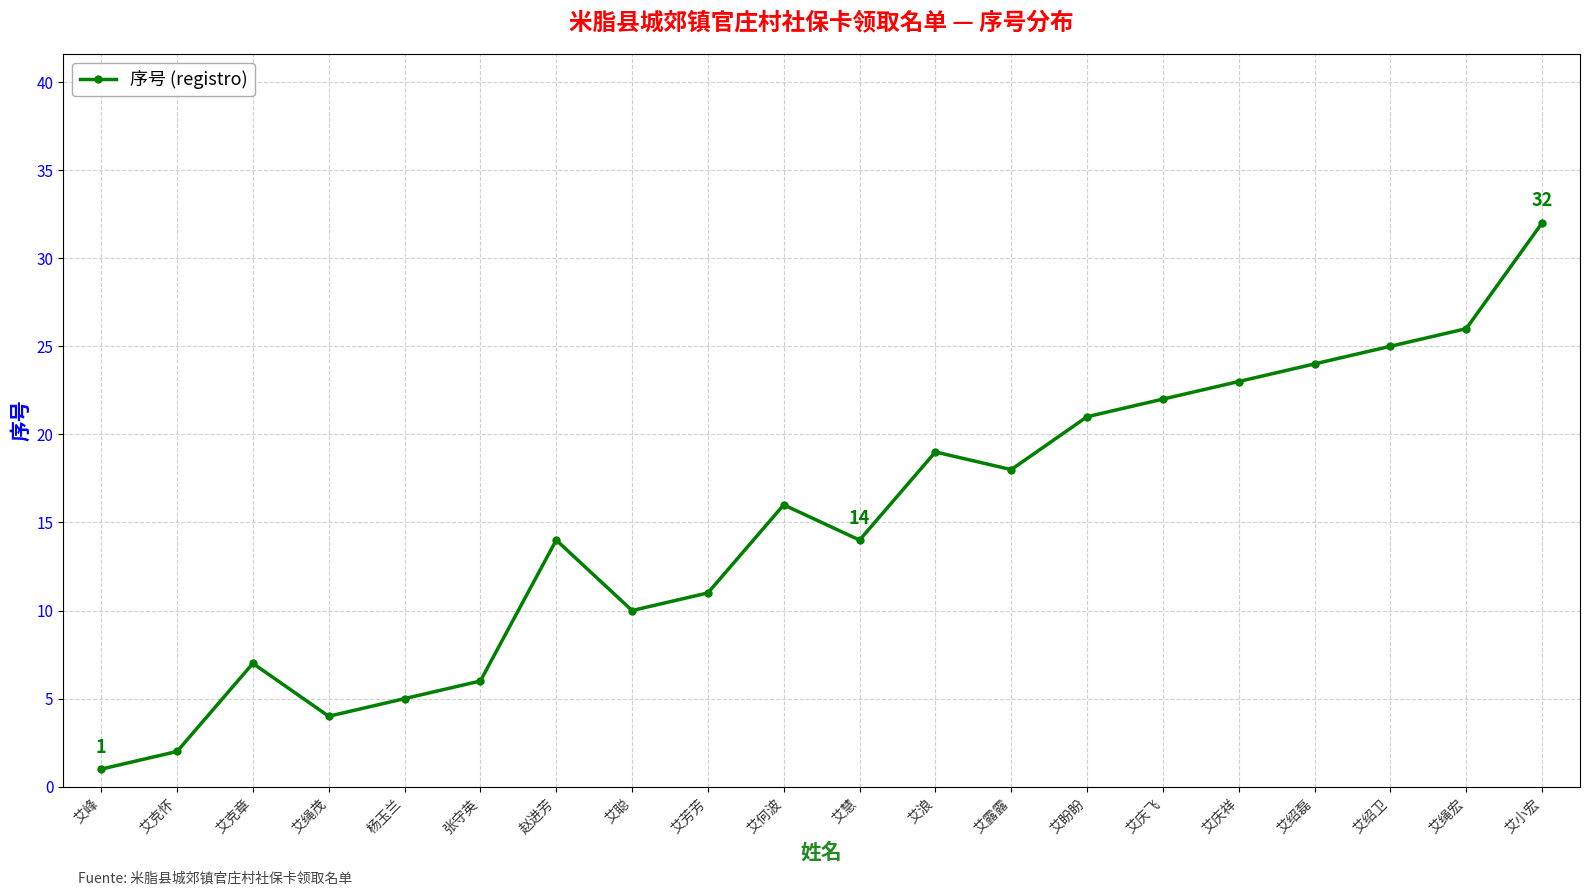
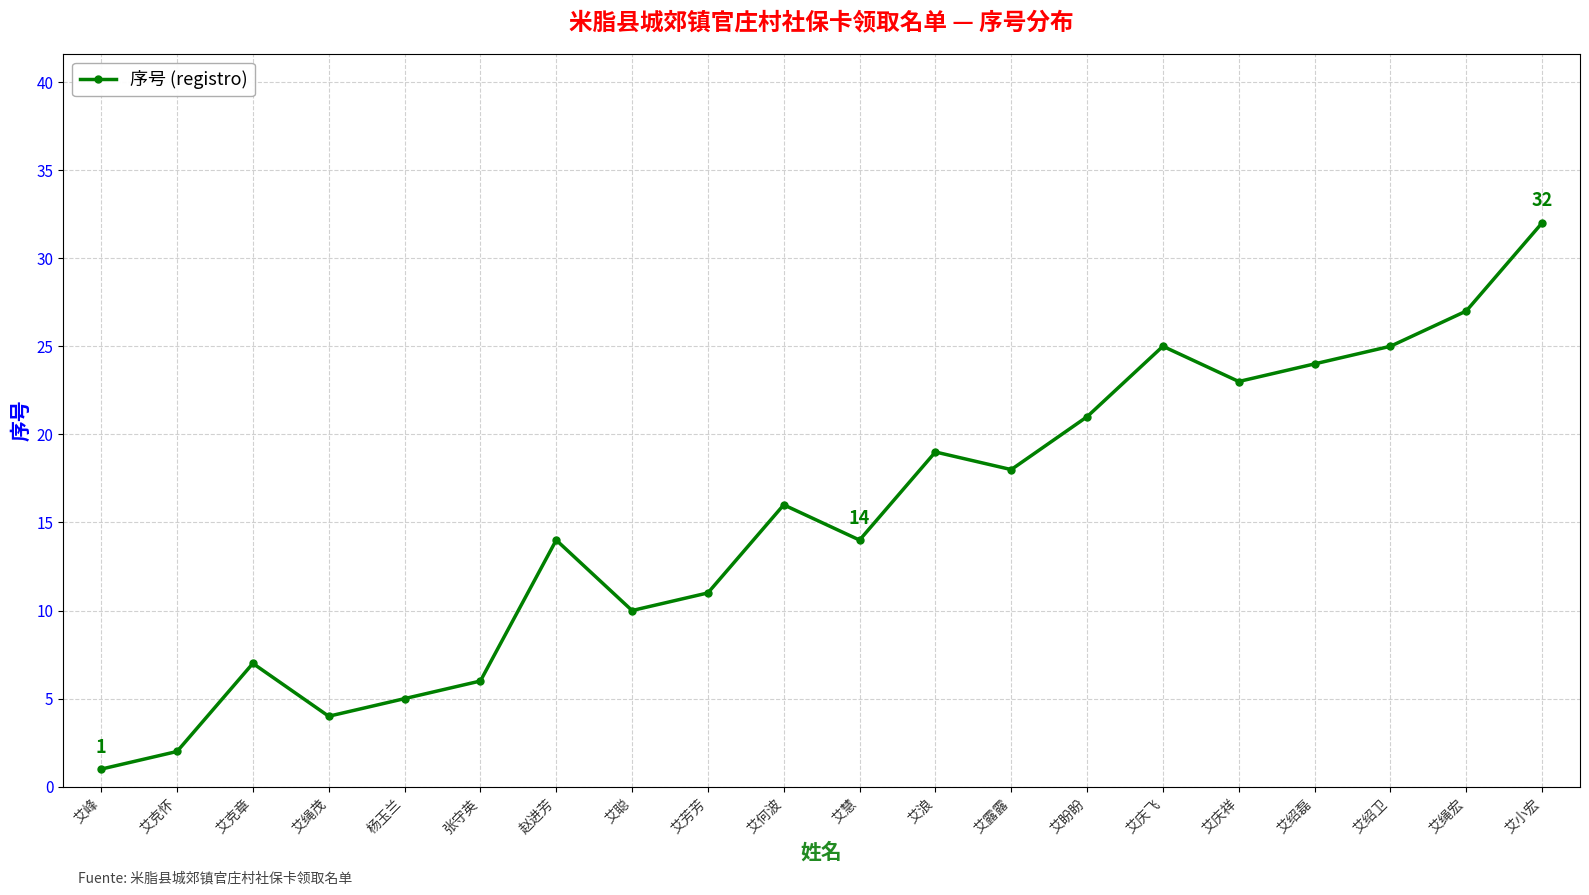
  {
    "艾克怀": 2,
    "艾克章": 7,
    "艾绳茂": 4,
    "杨玉兰": 5,
    "张守英": 6,
    "赵进芳": 14,
    "艾聪": 10,
    "艾芳芳": 11,
    "艾何波": 16,
    "艾浪": 19,
    "艾露露": 18,
    "艾盼盼": 21,
-   "艾庆飞": 22,
+   "艾庆飞": 25,
    "艾庆祥": 23,
    "艾绍磊": 24,
    "艾绍卫": 25,
-   "艾绳宏": 26
+   "艾绳宏": 27
  }
